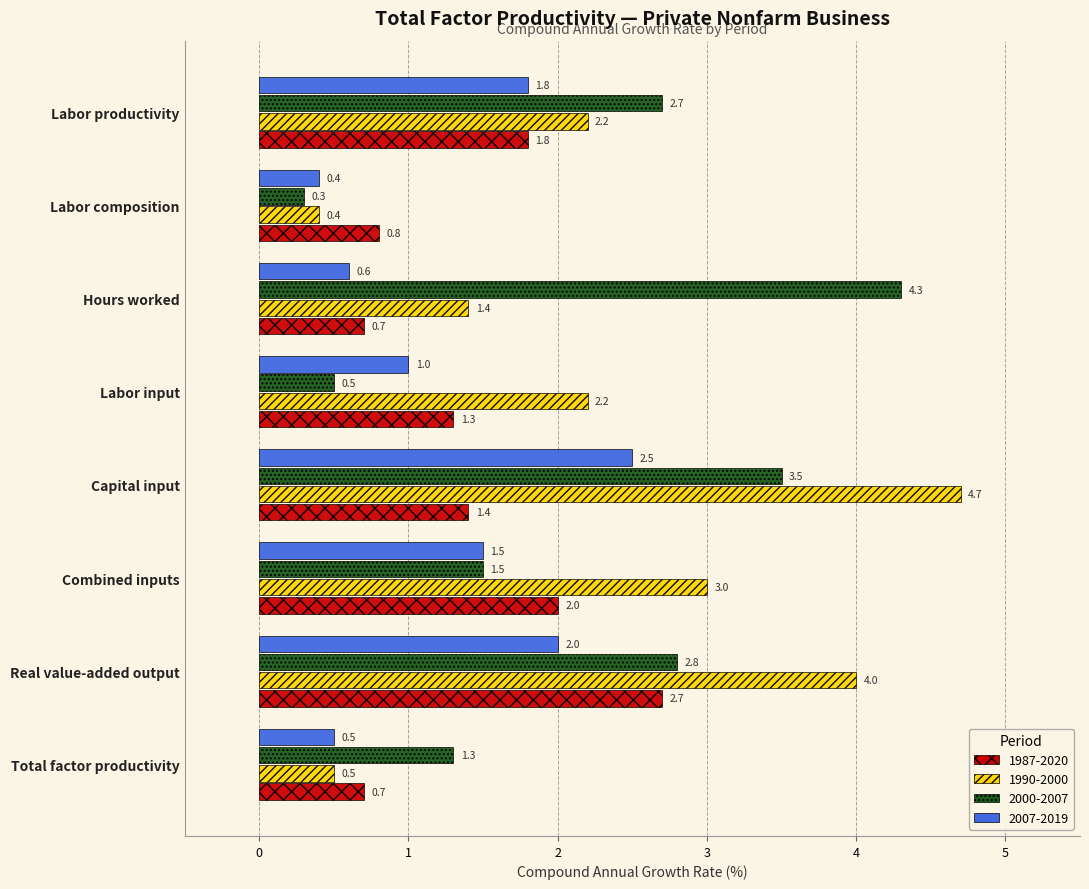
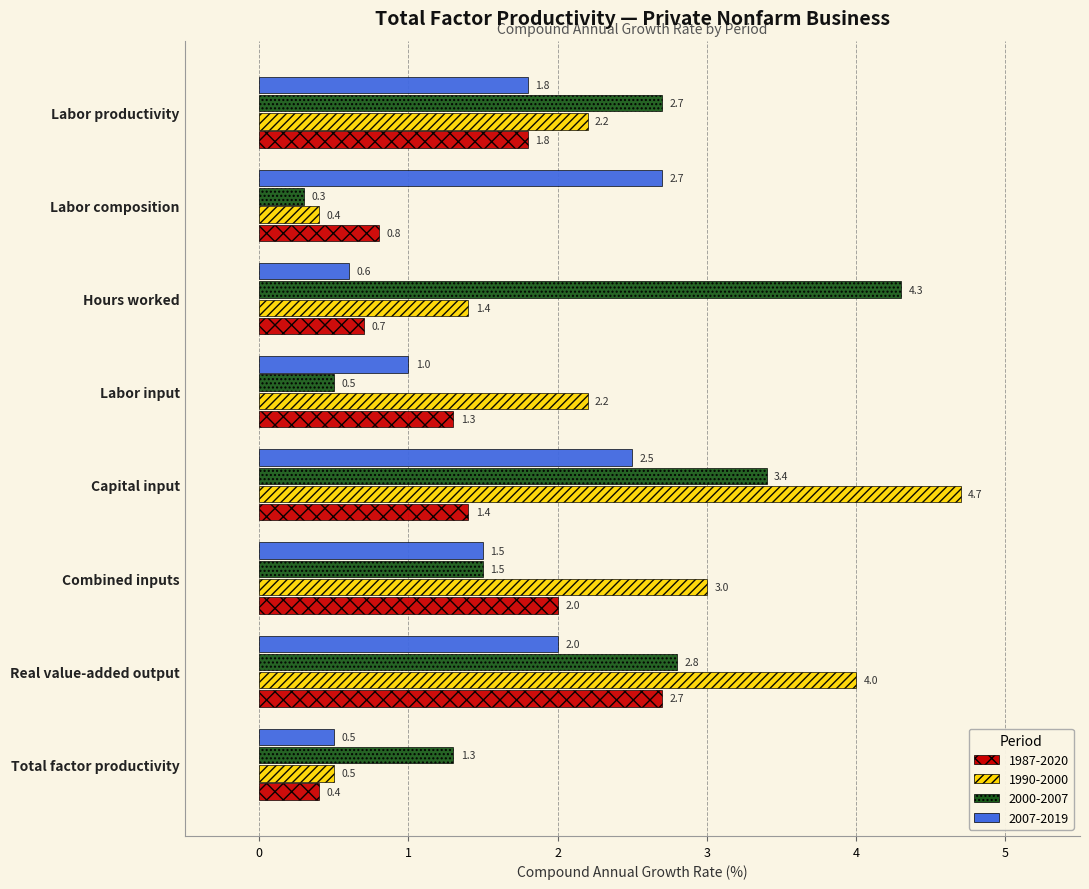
  {
    "1987-2020": {
      "Labor productivity": 1.8,
      "Labor composition": 0.8,
      "Hours worked": 0.7,
      "Labor input": 1.3,
      "Capital input": 1.4,
      "Combined inputs": 2.0,
      "Real value-added output": 2.7,
-     "Total factor productivity": 0.7
+     "Total factor productivity": 0.4
    },
    "1990-2000": {
      "Labor productivity": 2.2,
      "Labor composition": 0.4,
      "Hours worked": 1.4,
      "Labor input": 2.2,
      "Capital input": 4.7,
      "Combined inputs": 3.0,
      "Real value-added output": 4.0,
      "Total factor productivity": 0.5
    },
    "2000-2007": {
      "Labor productivity": 2.7,
      "Labor composition": 0.3,
      "Hours worked": 4.3,
      "Labor input": 0.5,
-     "Capital input": 3.5,
+     "Capital input": 3.4,
      "Combined inputs": 1.5,
      "Real value-added output": 2.8,
      "Total factor productivity": 1.3
    },
    "2007-2019": {
      "Labor productivity": 1.8,
-     "Labor composition": 0.4,
+     "Labor composition": 2.7,
      "Hours worked": 0.6,
      "Labor input": 1.0,
      "Capital input": 2.5,
      "Combined inputs": 1.5,
      "Real value-added output": 2.0,
      "Total factor productivity": 0.5
    }
  }
